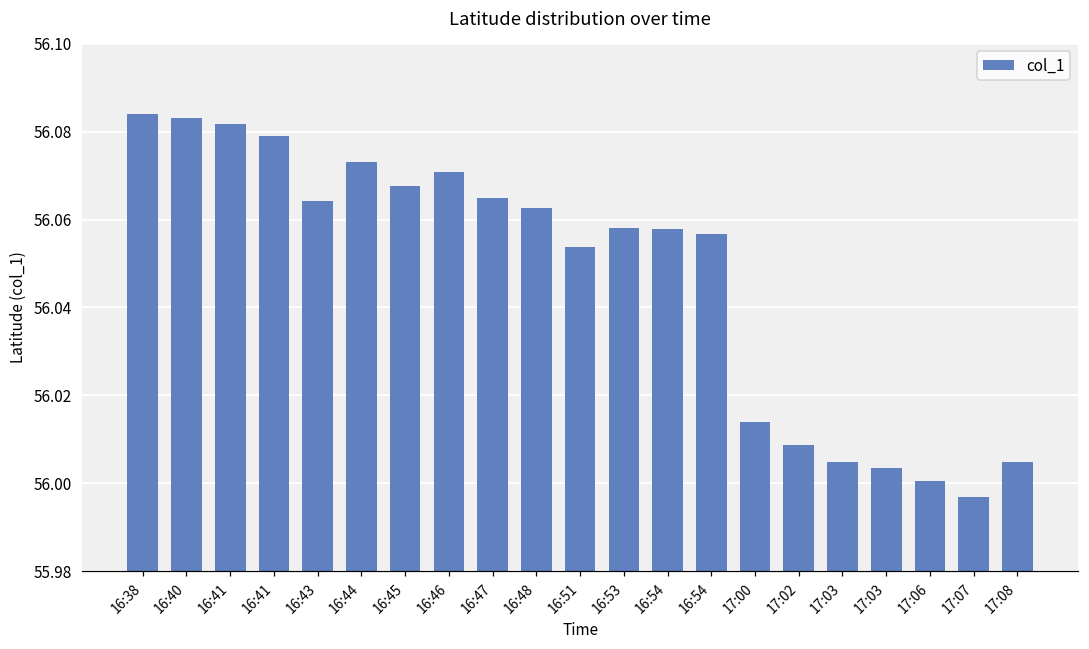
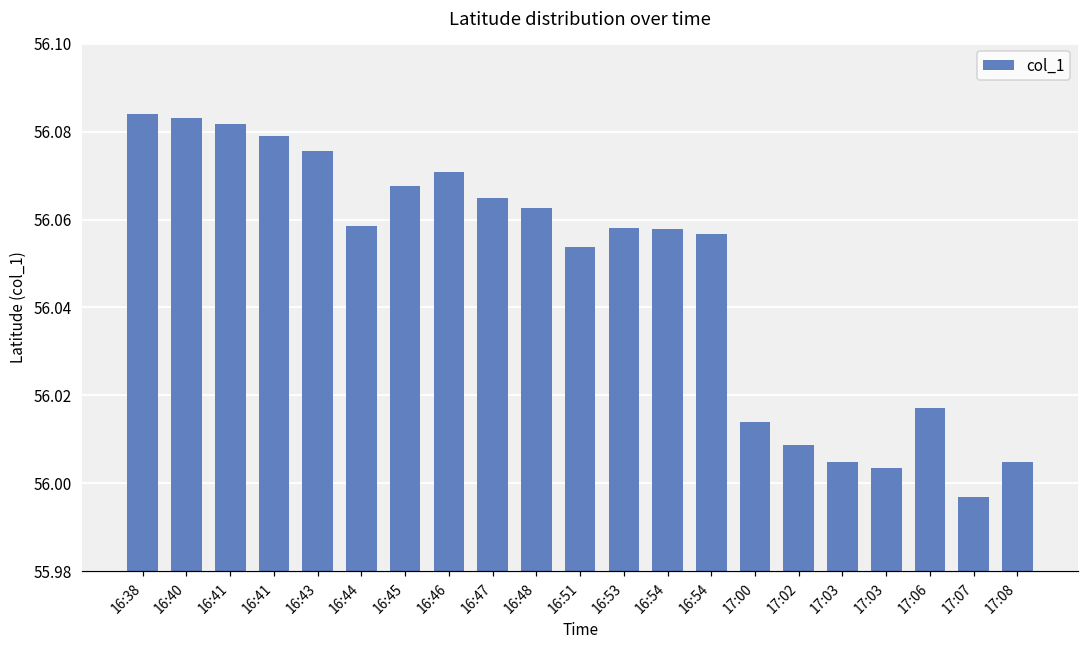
  {
    "16:38": 56.084,
    "16:40": 56.083,
-   "16:43": 56.064,
-   "16:44": 56.073,
+   "16:43": 56.076,
+   "16:44": 56.058,
    "16:45": 56.068,
    "16:46": 56.071,
    "16:47": 56.065,
    "16:48": 56.063,
    "16:51": 56.054,
    "16:53": 56.058,
    "17:00": 56.014,
    "17:02": 56.009,
-   "17:06": 56.000,
+   "17:06": 56.017,
    "17:07": 55.997,
    "17:08": 56.005
  }
